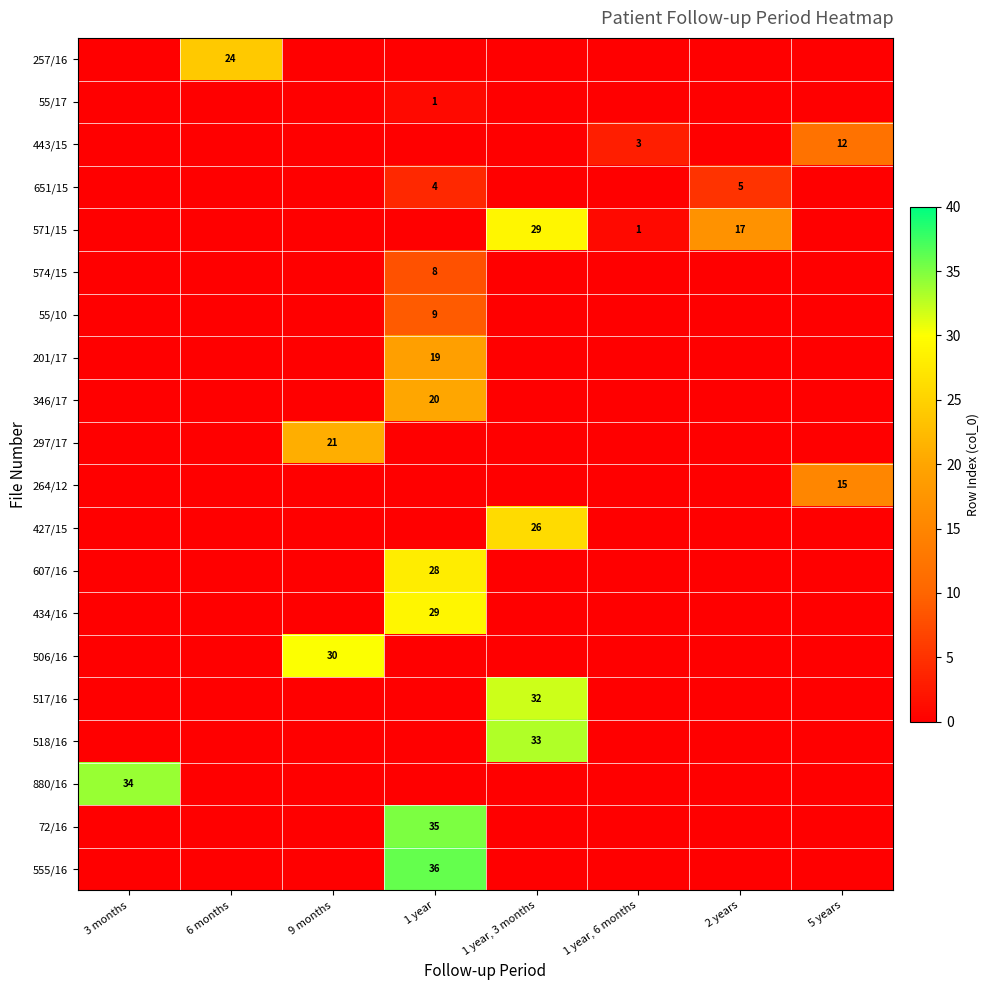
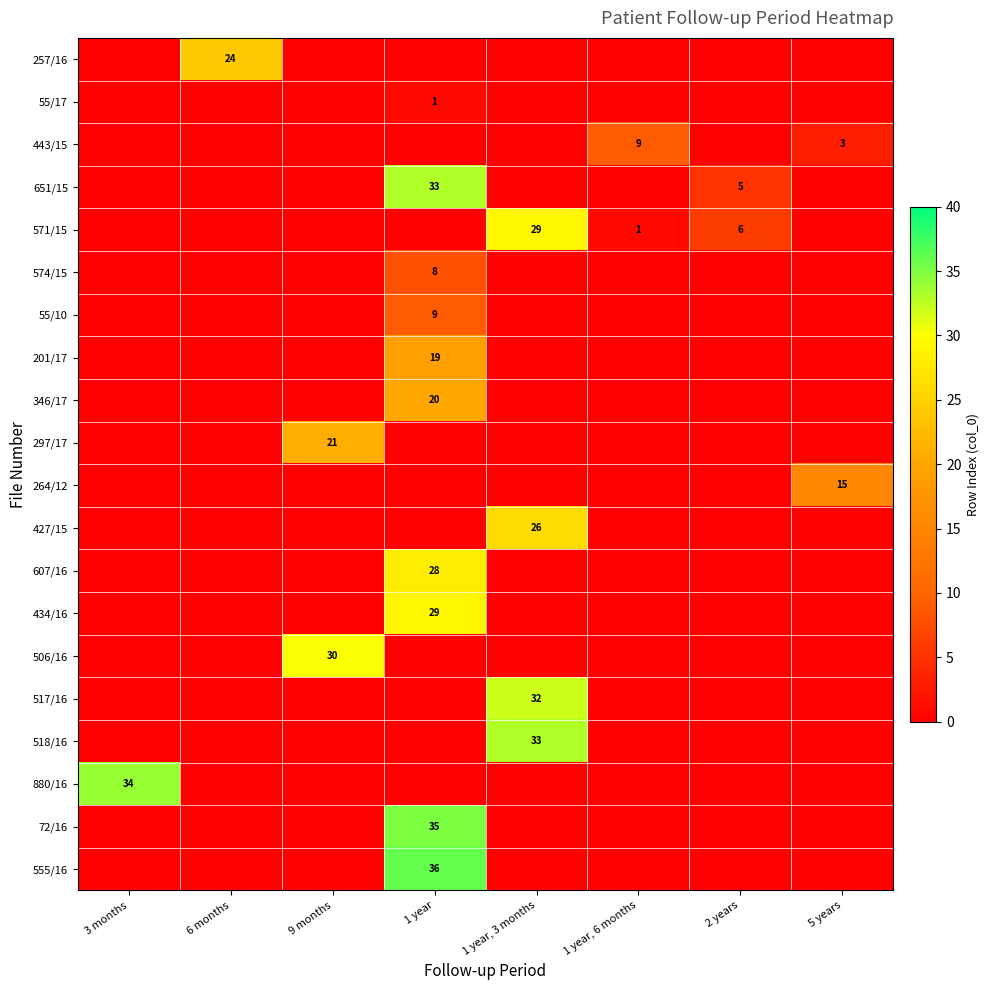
  {
    "257/16": {
      "6 months": 24
    },
    "55/17": {
      "1 year": 1
    },
    "443/15": {
-     "1 year, 6 months": 3,
-     "5 years": 12
+     "1 year, 6 months": 9,
+     "5 years": 3
    },
    "651/15": {
-     "1 year": 4,
+     "1 year": 33,
      "2 years": 5
    },
    "571/15": {
      "1 year, 3 months": 29,
      "1 year, 6 months": 1,
-     "2 years": 17
+     "2 years": 6
    },
    "574/15": {
      "1 year": 8
    },
    "55/10": {
      "1 year": 9
    },
    "201/17": {
      "1 year": 19
    },
    "346/17": {
      "1 year": 20
    },
    "297/17": {
      "9 months": 21
    },
    "264/12": {
      "5 years": 15
    },
    "427/15": {
      "1 year, 3 months": 26
    },
    "607/16": {
      "1 year": 28
    },
    "434/16": {
      "1 year": 29
    },
    "506/16": {
      "9 months": 30
    },
    "517/16": {
      "1 year, 3 months": 32
    },
    "518/16": {
      "1 year, 3 months": 33
    },
    "880/16": {
      "3 months": 34
    },
    "72/16": {
      "1 year": 35
    },
    "555/16": {
      "1 year": 36
    }
  }
